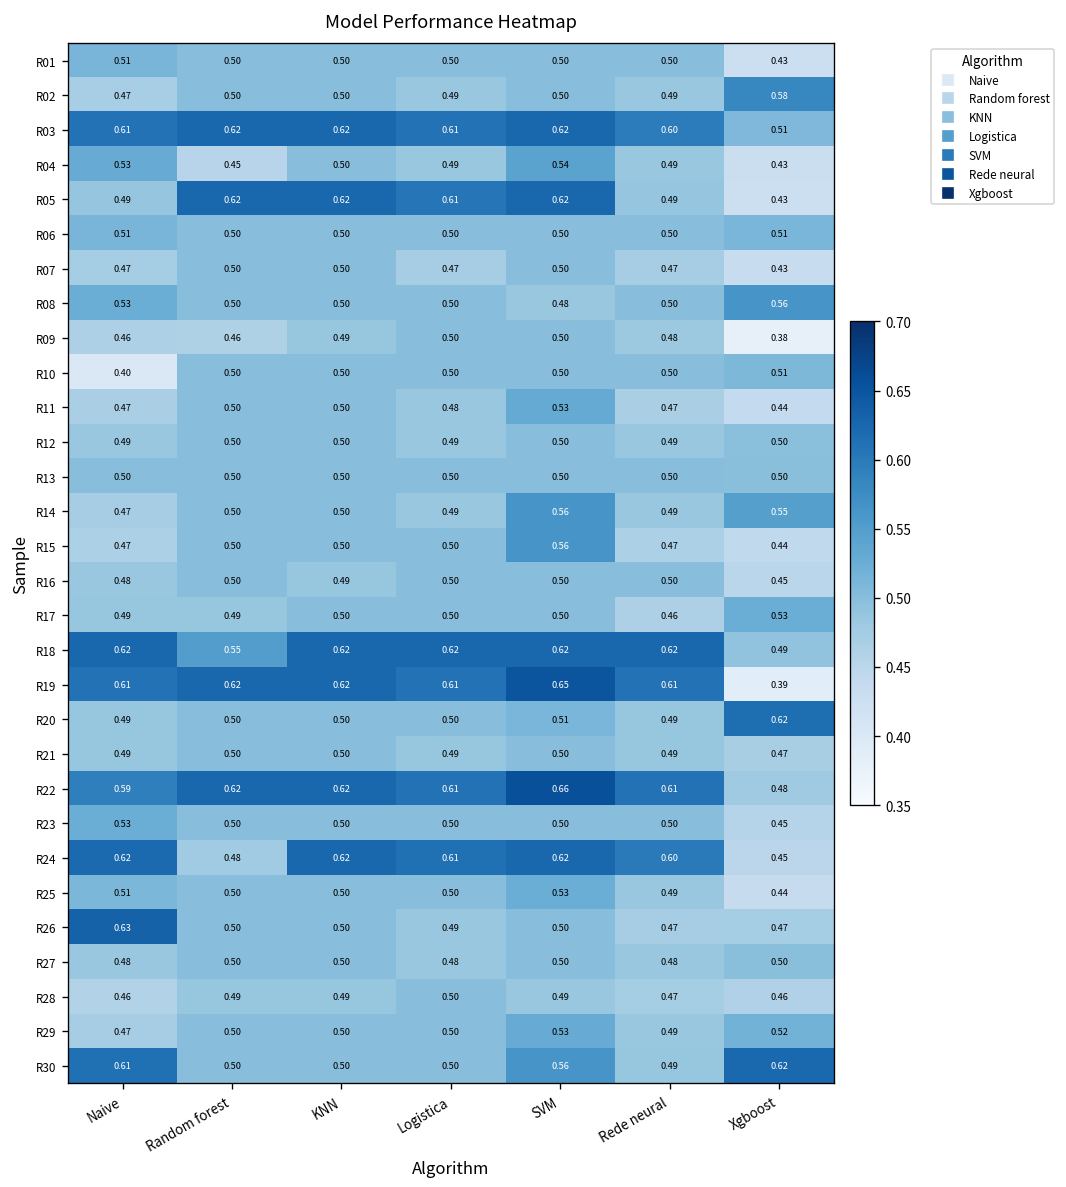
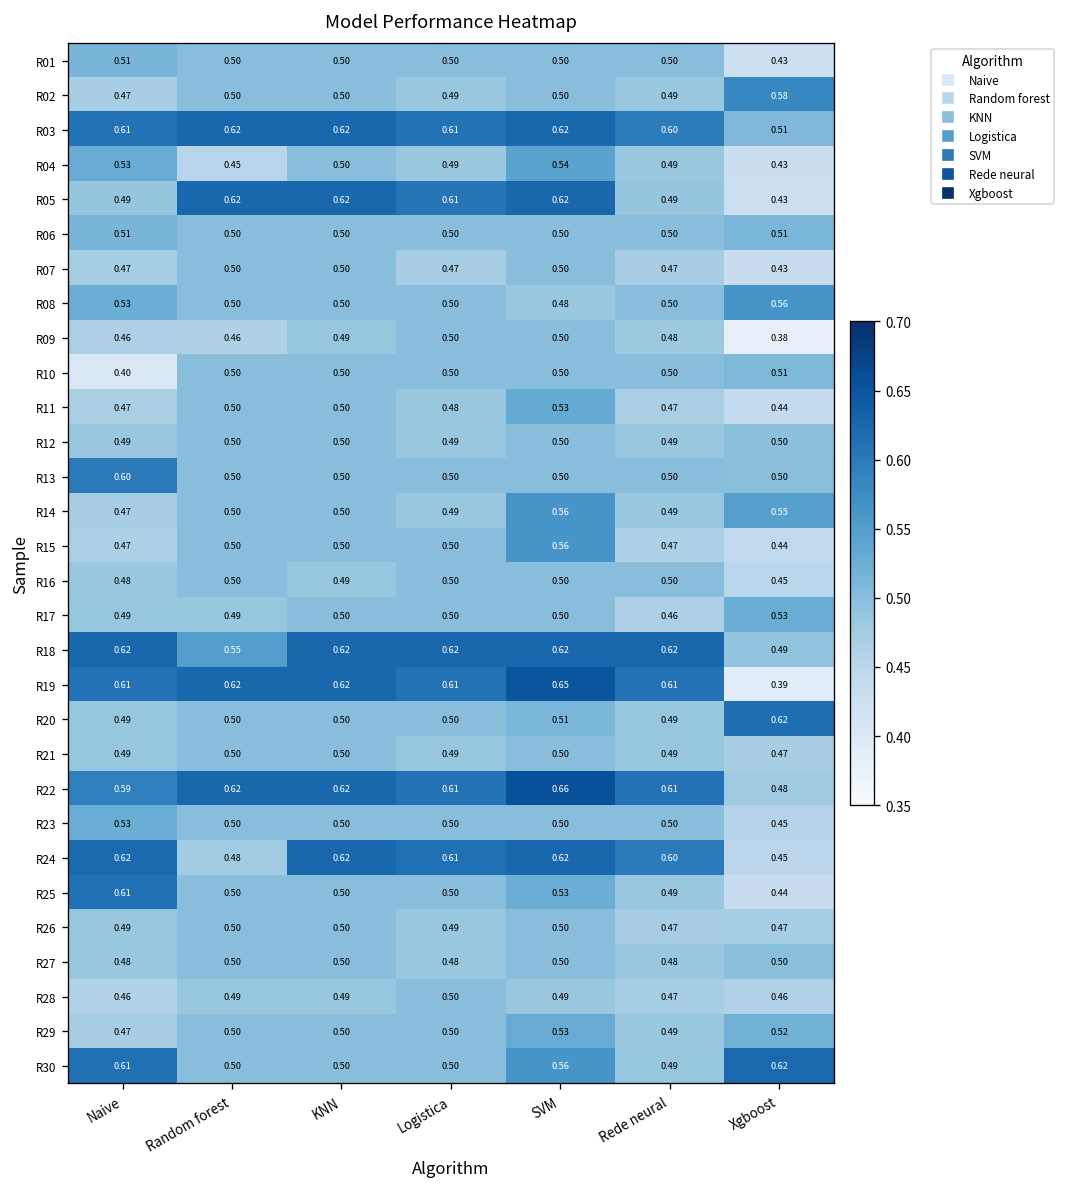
  {
    "R13": {
-     "Naive": 0.50,
+     "Naive": 0.60,
      "Random forest": 0.50,
      "KNN": 0.50,
      "Logistica": 0.50,
      "SVM": 0.50,
      "Rede neural": 0.50,
      "Xgboost": 0.50
    },
    "R25": {
-     "Naive": 0.51,
+     "Naive": 0.61,
      "Random forest": 0.50,
      "KNN": 0.50,
      "Logistica": 0.50,
      "SVM": 0.53,
      "Rede neural": 0.49,
      "Xgboost": 0.44
    },
    "R26": {
-     "Naive": 0.63,
+     "Naive": 0.49,
      "Random forest": 0.50,
      "KNN": 0.50,
      "Logistica": 0.49,
      "SVM": 0.50,
      "Rede neural": 0.47,
      "Xgboost": 0.47
    }
  }
